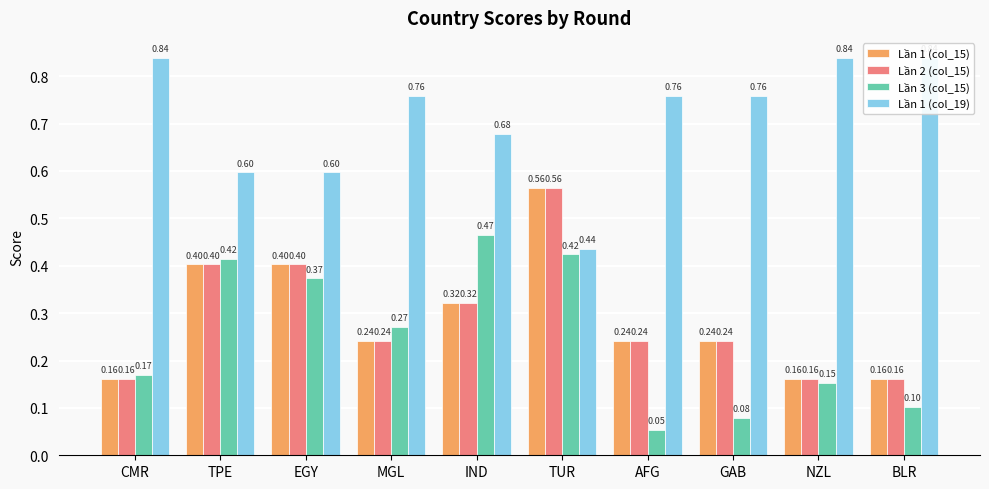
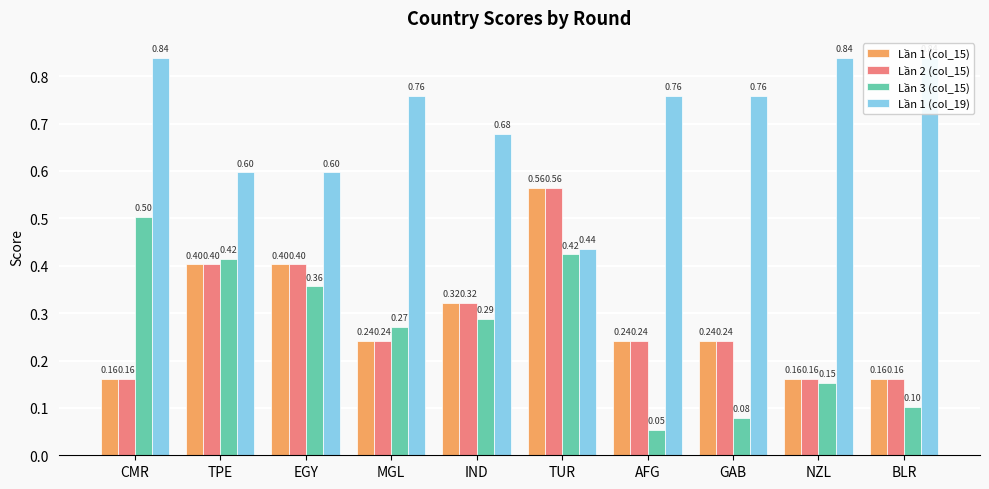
  {
    "Lần 3 (col_15)": {
-     "CMR": 0.17,
+     "CMR": 0.50,
      "TPE": 0.42,
-     "EGY": 0.37,
+     "EGY": 0.36,
      "MGL": 0.27,
-     "IND": 0.47,
+     "IND": 0.29,
      "TUR": 0.42,
      "AFG": 0.05,
      "GAB": 0.08,
      "NZL": 0.15,
      "BLR": 0.10
    },
    "Lần 1 (col_19)": {
      "CMR": 0.84,
      "TPE": 0.60,
      "EGY": 0.60,
      "MGL": 0.76,
      "IND": 0.68,
      "TUR": 0.44,
      "AFG": 0.76,
      "GAB": 0.76,
      "NZL": 0.84
    }
  }
